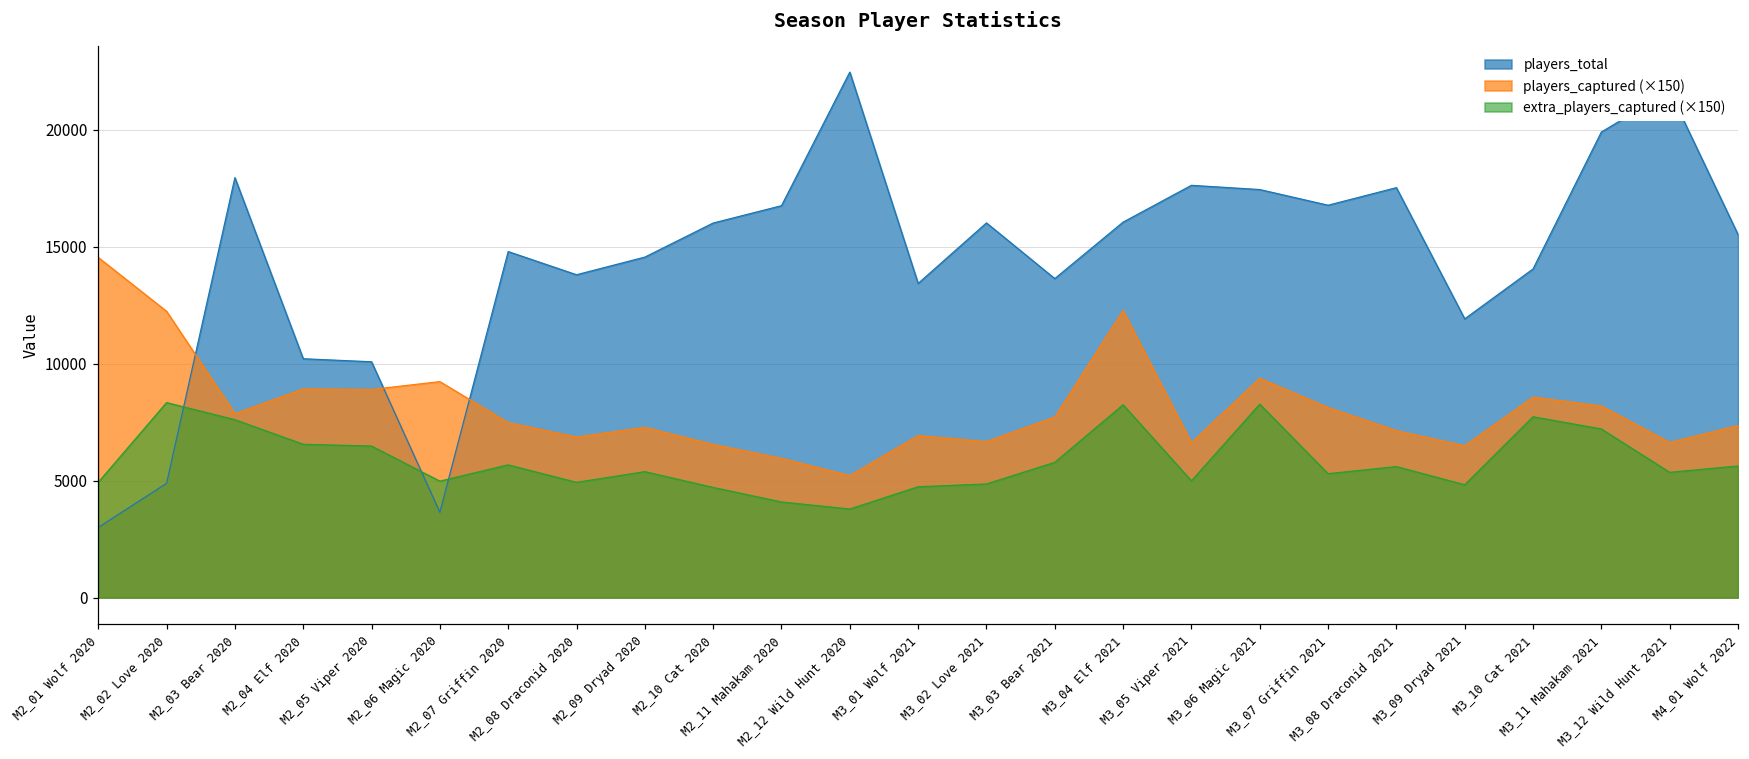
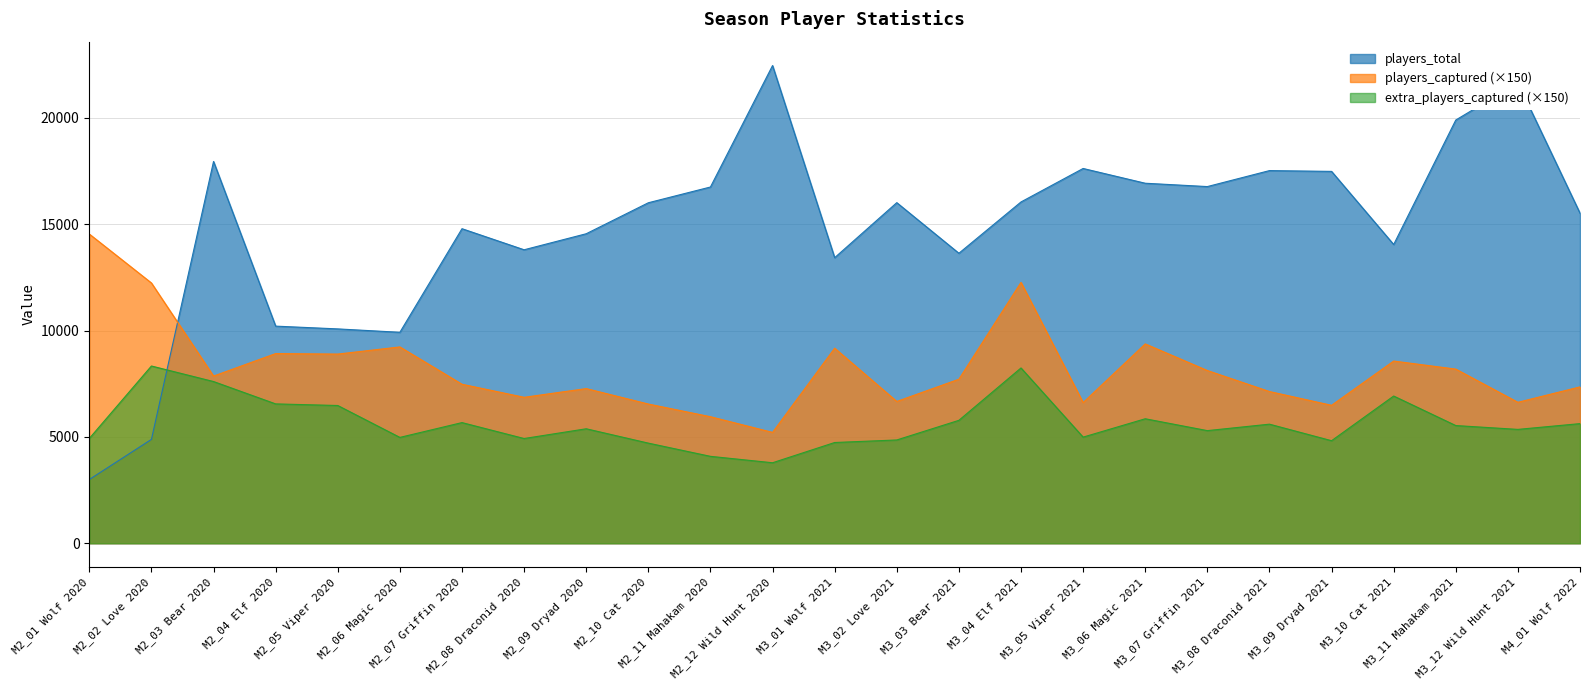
  {
    "players_total": {
      "M2_01 Wolf 2020": 3000,
      "M2_02 Love 2020": 4900,
      "M2_03 Bear 2020": 18000,
      "M2_04 Elf 2020": 10200,
      "M2_05 Viper 2020": 10100,
-     "M2_06 Magic 2020": 3600,
+     "M2_06 Magic 2020": 9900,
      "M2_07 Griffin 2020": 14800,
      "M2_08 Draconid 2020": 13800,
      "M2_09 Dryad 2020": 14600,
      "M2_10 Cat 2020": 16000,
      "M2_11 Mahakam 2020": 16800,
      "M2_12 Wild Hunt 2020": 22500,
      "M3_01 Wolf 2021": 13400,
      "M3_02 Love 2021": 16000,
      "M3_03 Bear 2021": 13600,
      "M3_04 Elf 2021": 16000,
      "M3_05 Viper 2021": 17600,
-     "M3_06 Magic 2021": 17400,
+     "M3_06 Magic 2021": 16900,
      "M3_07 Griffin 2021": 16800,
      "M3_08 Draconid 2021": 17500,
-     "M3_09 Dryad 2021": 11900,
+     "M3_09 Dryad 2021": 17500,
      "M3_10 Cat 2021": 14000,
      "M3_11 Mahakam 2021": 19900,
      "M4_01 Wolf 2022": 15500
    },
    "players_captured (×150)": {
      "M2_01 Wolf 2020": 14500,
      "M2_02 Love 2020": 12200,
      "M2_03 Bear 2020": 7900,
      "M2_04 Elf 2020": 8900,
      "M2_05 Viper 2020": 8900,
      "M2_06 Magic 2020": 9200,
      "M2_07 Griffin 2020": 7500,
      "M2_08 Draconid 2020": 6900,
      "M2_09 Dryad 2020": 7300,
      "M2_10 Cat 2020": 6500,
      "M2_11 Mahakam 2020": 5900,
      "M2_12 Wild Hunt 2020": 5200,
-     "M3_01 Wolf 2021": 6900,
+     "M3_01 Wolf 2021": 9200,
      "M3_02 Love 2021": 6700,
      "M3_03 Bear 2021": 7700,
      "M3_04 Elf 2021": 12300,
      "M3_05 Viper 2021": 6600,
      "M3_06 Magic 2021": 9400,
      "M3_07 Griffin 2021": 8100,
      "M3_08 Draconid 2021": 7100,
      "M3_09 Dryad 2021": 6500,
      "M3_10 Cat 2021": 8600,
      "M3_11 Mahakam 2021": 8200,
      "M3_12 Wild Hunt 2021": 6600,
      "M4_01 Wolf 2022": 7400
    },
    "extra_players_captured (×150)": {
      "M2_01 Wolf 2020": 4900,
      "M2_02 Love 2020": 8300,
      "M2_03 Bear 2020": 7600,
      "M2_04 Elf 2020": 6600,
      "M2_05 Viper 2020": 6500,
      "M2_06 Magic 2020": 5000,
      "M2_07 Griffin 2020": 5700,
      "M2_08 Draconid 2020": 4900,
      "M2_09 Dryad 2020": 5400,
      "M2_10 Cat 2020": 4700,
      "M2_11 Mahakam 2020": 4100,
      "M2_12 Wild Hunt 2020": 3800,
      "M3_01 Wolf 2021": 4700,
      "M3_02 Love 2021": 4900,
      "M3_03 Bear 2021": 5800,
      "M3_04 Elf 2021": 8200,
      "M3_05 Viper 2021": 5000,
-     "M3_06 Magic 2021": 8300,
+     "M3_06 Magic 2021": 5900,
      "M3_07 Griffin 2021": 5300,
      "M3_08 Draconid 2021": 5600,
      "M3_09 Dryad 2021": 4800,
-     "M3_10 Cat 2021": 7700,
-     "M3_11 Mahakam 2021": 7200,
+     "M3_10 Cat 2021": 6900,
+     "M3_11 Mahakam 2021": 5500,
      "M3_12 Wild Hunt 2021": 5400,
      "M4_01 Wolf 2022": 5600
    }
  }
